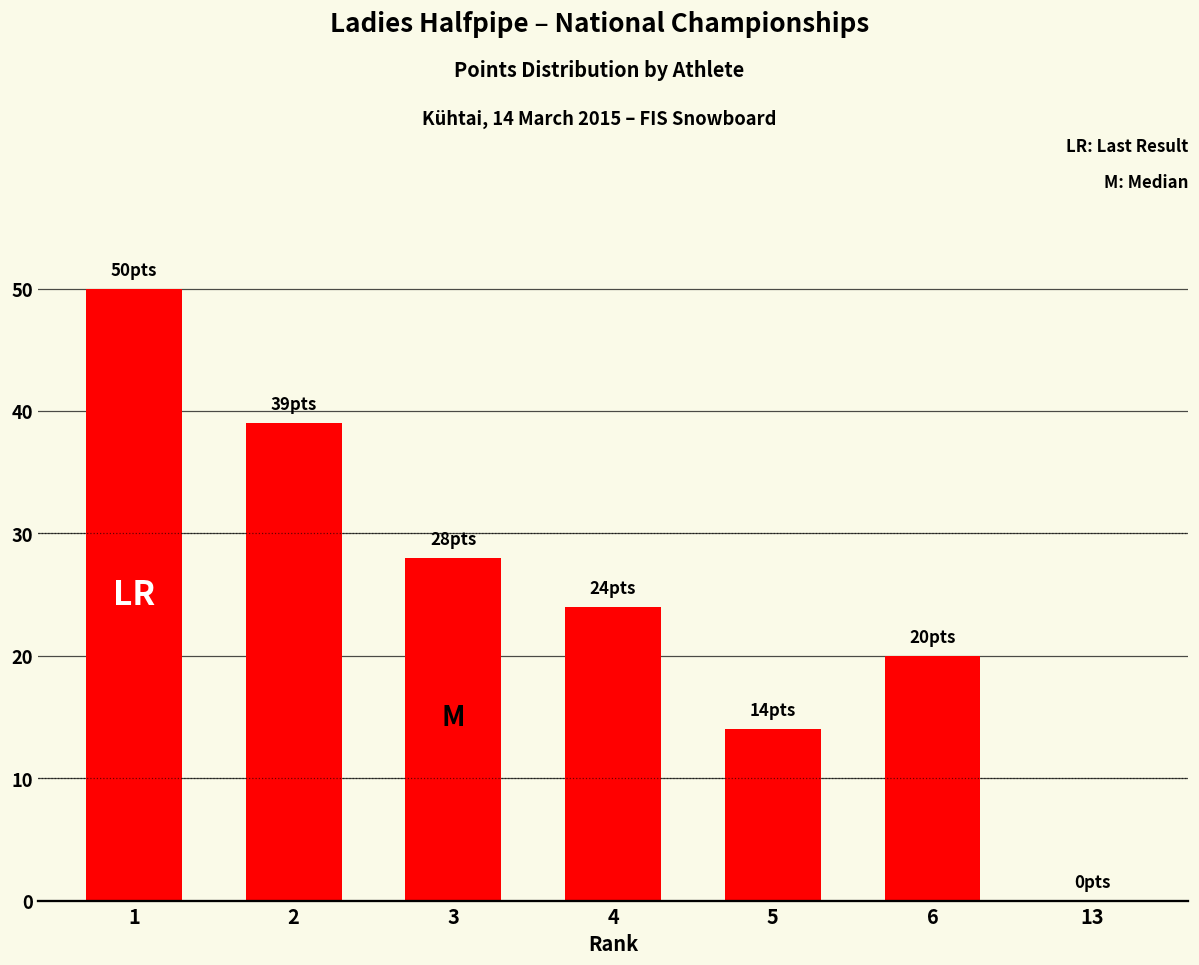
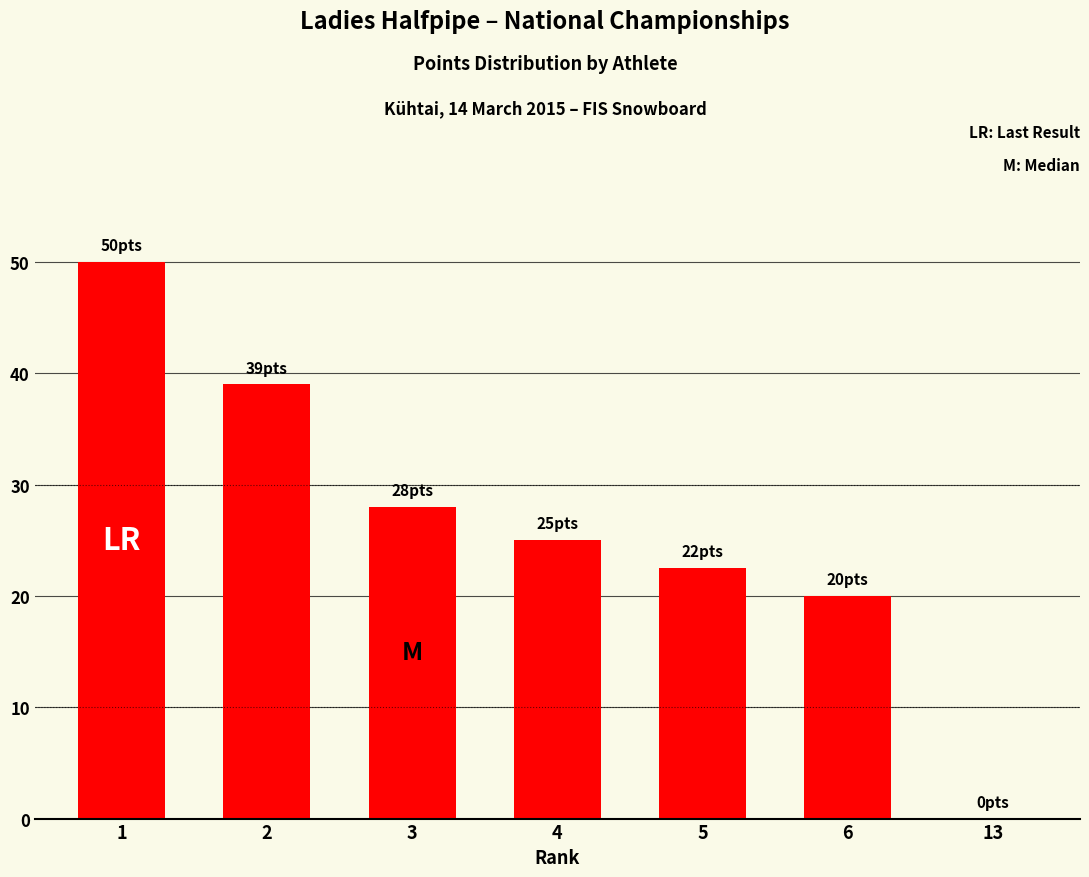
  {
    "1": 50,
    "2": 39,
    "3": 28,
-   "4": 24,
-   "5": 14,
+   "4": 25,
+   "5": 22,
    "6": 20,
    "13": 0
  }
